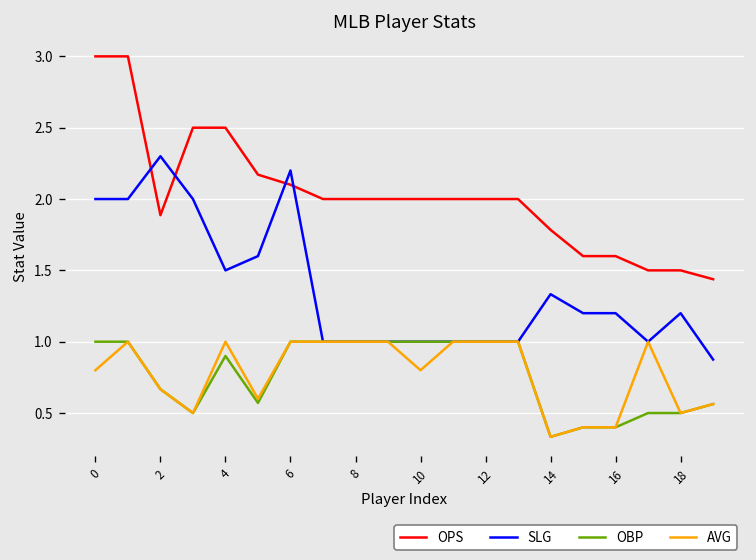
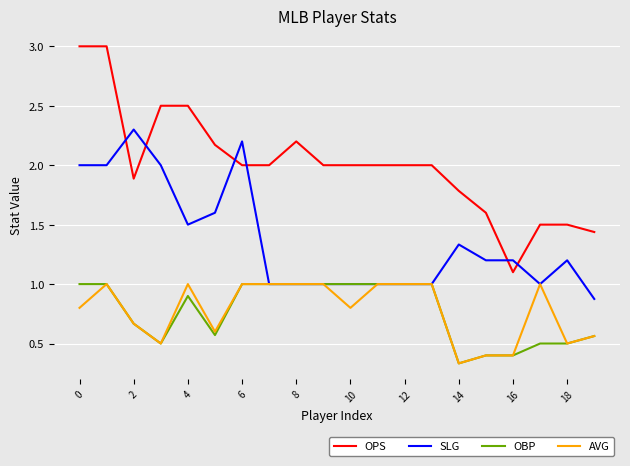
  {
    "OPS": {
      "0": 3.0,
      "2": 1.9,
      "4": 2.5,
-     "6": 2.1,
-     "8": 2.0,
+     "6": 2.0,
+     "8": 2.2,
      "10": 2.0,
      "12": 2.0,
      "14": 1.8,
-     "16": 1.6,
+     "16": 1.1,
      "18": 1.5
    },
    "SLG": {
      "0": 2.0,
      "2": 2.3,
      "4": 1.5,
      "6": 2.2,
      "14": 1.33,
      "16": 1.2,
      "18": 1.2
    },
    "OBP": {
      "0": 1.0,
      "4": 0.9
    },
    "AVG": {
      "0": 0.8,
      "4": 1.0,
      "10": 0.8
    }
  }
